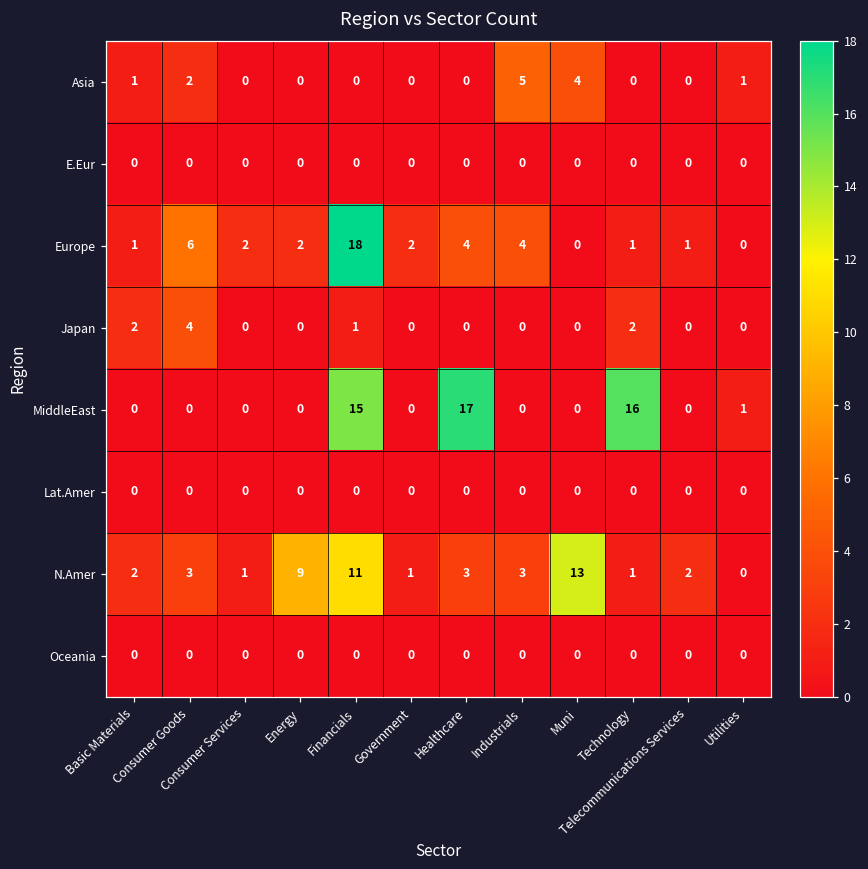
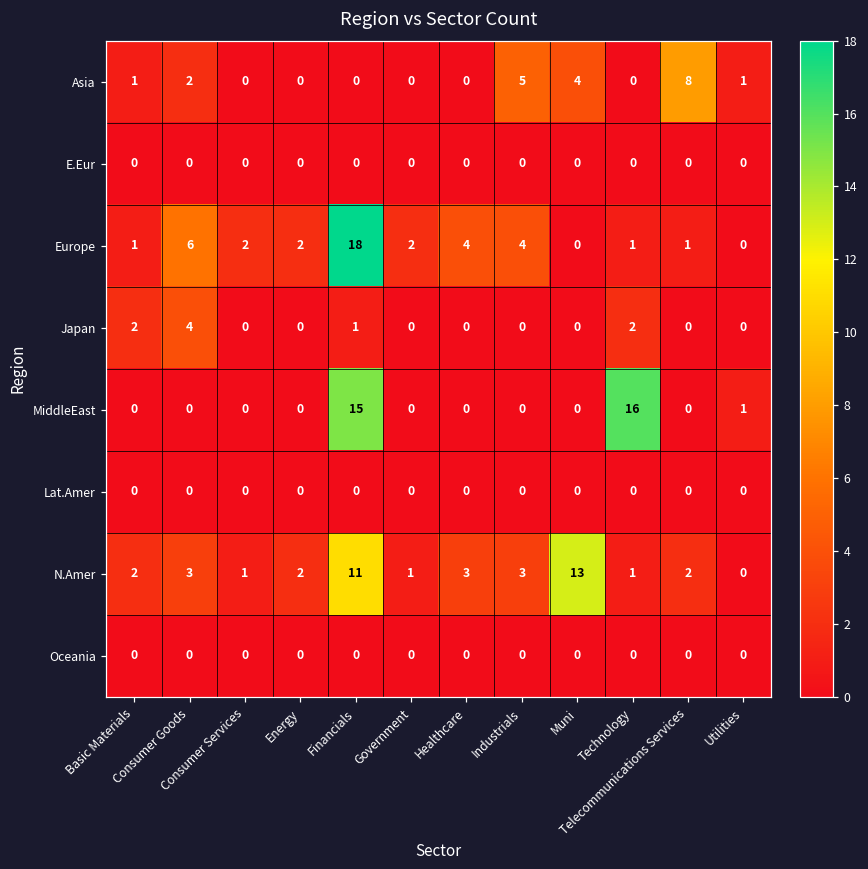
  {
    "Asia": {
      "Basic Materials": 1,
      "Consumer Goods": 2,
      "Consumer Services": 0,
      "Energy": 0,
      "Financials": 0,
      "Government": 0,
      "Healthcare": 0,
      "Industrials": 5,
      "Muni": 4,
      "Technology": 0,
-     "Telecommunications Services": 0,
+     "Telecommunications Services": 8,
      "Utilities": 1
    },
    "E.Eur": {
      "Basic Materials": 0,
      "Consumer Goods": 0,
      "Consumer Services": 0,
      "Energy": 0,
      "Financials": 0,
      "Government": 0,
      "Healthcare": 0,
      "Industrials": 0,
      "Muni": 0,
      "Technology": 0,
      "Telecommunications Services": 0,
      "Utilities": 0
    },
    "Europe": {
      "Basic Materials": 1,
      "Consumer Goods": 6,
      "Consumer Services": 2,
      "Energy": 2,
      "Financials": 18,
      "Government": 2,
      "Healthcare": 4,
      "Industrials": 4,
      "Muni": 0,
      "Technology": 1,
      "Telecommunications Services": 1,
      "Utilities": 0
    },
    "Japan": {
      "Basic Materials": 2,
      "Consumer Goods": 4,
      "Consumer Services": 0,
      "Energy": 0,
      "Financials": 1,
      "Government": 0,
      "Healthcare": 0,
      "Industrials": 0,
      "Muni": 0,
      "Technology": 2,
      "Telecommunications Services": 0,
      "Utilities": 0
    },
    "MiddleEast": {
      "Basic Materials": 0,
      "Consumer Goods": 0,
      "Consumer Services": 0,
      "Energy": 0,
      "Financials": 15,
      "Government": 0,
-     "Healthcare": 17,
+     "Healthcare": 0,
      "Industrials": 0,
      "Muni": 0,
      "Technology": 16,
      "Telecommunications Services": 0,
      "Utilities": 1
    },
    "Lat.Amer": {
      "Basic Materials": 0,
      "Consumer Goods": 0,
      "Consumer Services": 0,
      "Energy": 0,
      "Financials": 0,
      "Government": 0,
      "Healthcare": 0,
      "Industrials": 0,
      "Muni": 0,
      "Technology": 0,
      "Telecommunications Services": 0,
      "Utilities": 0
    },
    "N.Amer": {
      "Basic Materials": 2,
      "Consumer Goods": 3,
      "Consumer Services": 1,
-     "Energy": 9,
+     "Energy": 2,
      "Financials": 11,
      "Government": 1,
      "Healthcare": 3,
      "Industrials": 3,
      "Muni": 13,
      "Technology": 1,
      "Telecommunications Services": 2,
      "Utilities": 0
    },
    "Oceania": {
      "Basic Materials": 0,
      "Consumer Goods": 0,
      "Consumer Services": 0,
      "Energy": 0,
      "Financials": 0,
      "Government": 0,
      "Healthcare": 0,
      "Industrials": 0,
      "Muni": 0,
      "Technology": 0,
      "Telecommunications Services": 0,
      "Utilities": 0
    }
  }
